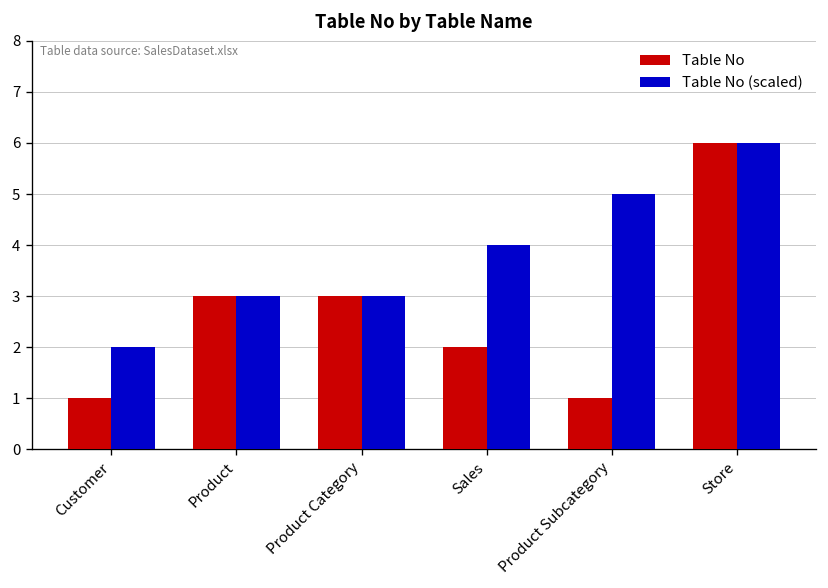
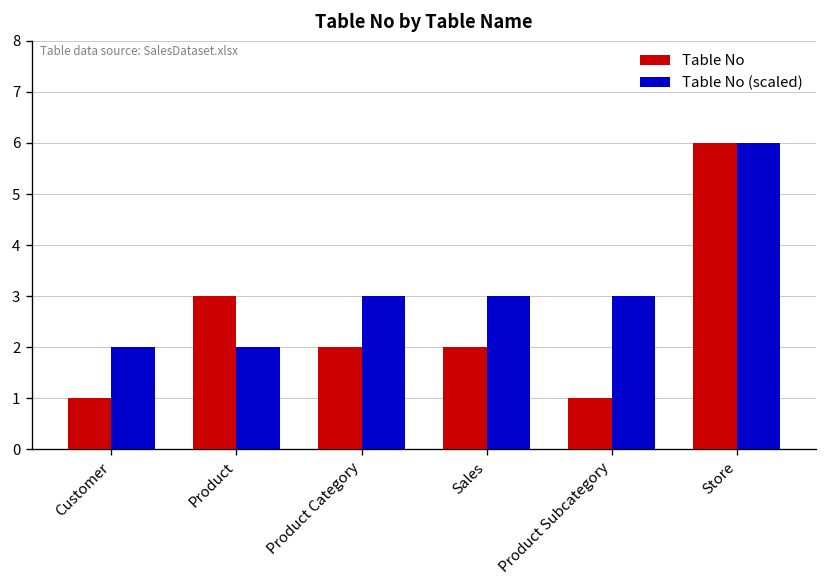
  {
    "Table No": {
      "Customer": 1,
      "Product": 3,
-     "Product Category": 3,
+     "Product Category": 2,
      "Sales": 2,
      "Product Subcategory": 1,
      "Store": 6
    },
    "Table No (scaled)": {
      "Customer": 2,
-     "Product": 3,
+     "Product": 2,
      "Product Category": 3,
-     "Sales": 4,
-     "Product Subcategory": 5,
+     "Sales": 3,
+     "Product Subcategory": 3,
      "Store": 6
    }
  }
